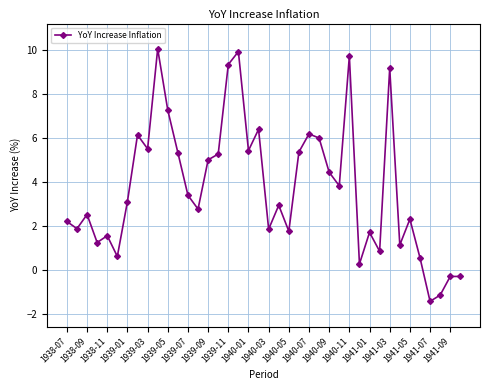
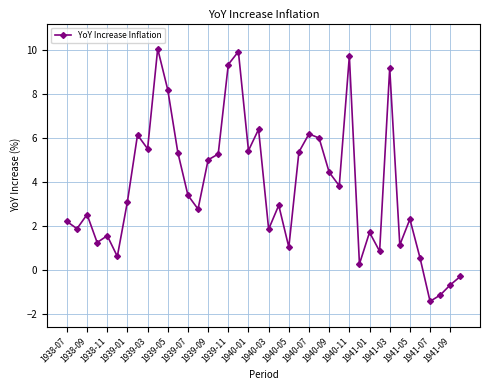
  {
    "1938-07": 2.2,
    "1938-09": 2.5,
    "1938-11": 1.6,
    "1939-01": 3.1,
    "1939-03": 5.5,
-   "1939-05": 7.3,
+   "1939-05": 8.2,
    "1939-07": 3.4,
    "1939-09": 5.0,
    "1939-11": 9.3,
    "1940-01": 5.4,
    "1940-03": 1.9,
-   "1940-05": 1.8,
+   "1940-05": 1.0,
    "1940-07": 6.2,
    "1940-09": 4.4,
    "1940-11": 9.7,
    "1941-01": 1.7,
    "1941-03": 9.2,
    "1941-05": 2.3,
    "1941-07": -1.4,
-   "1941-09": -0.3
+   "1941-09": -0.7
  }
